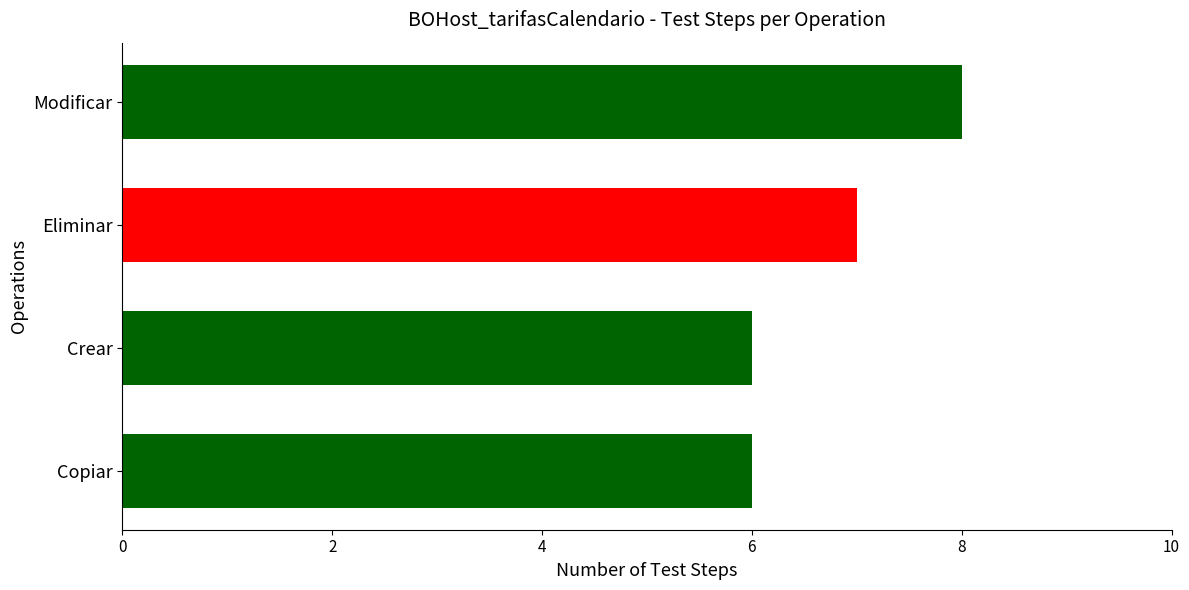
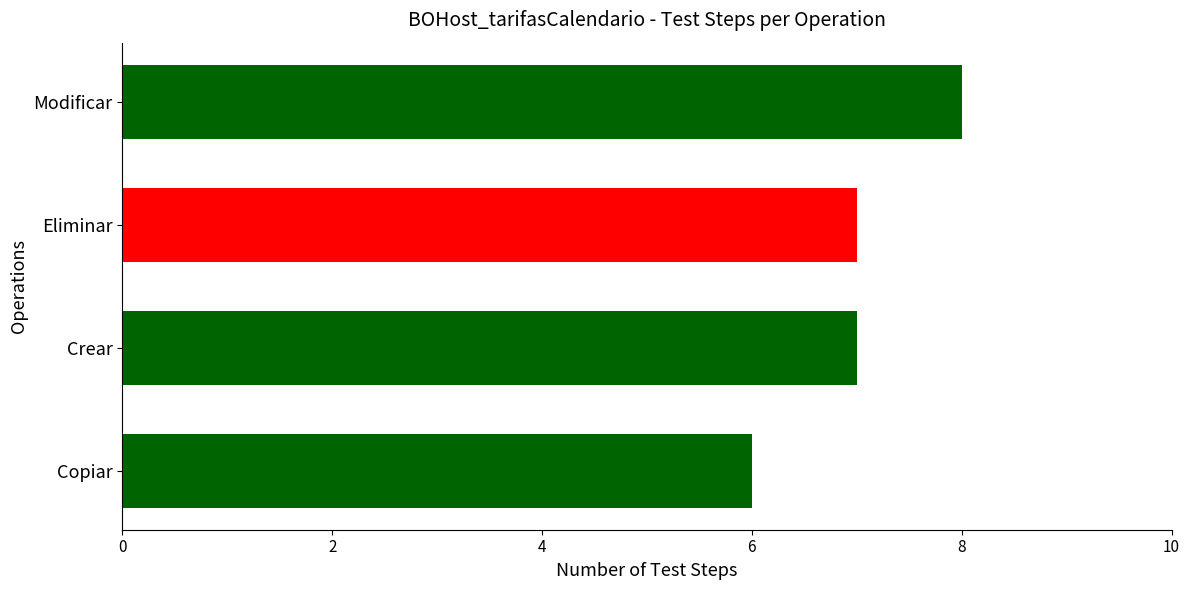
  {
    "Modificar": 8,
    "Eliminar": 7,
-   "Crear": 6,
+   "Crear": 7,
    "Copiar": 6
  }
